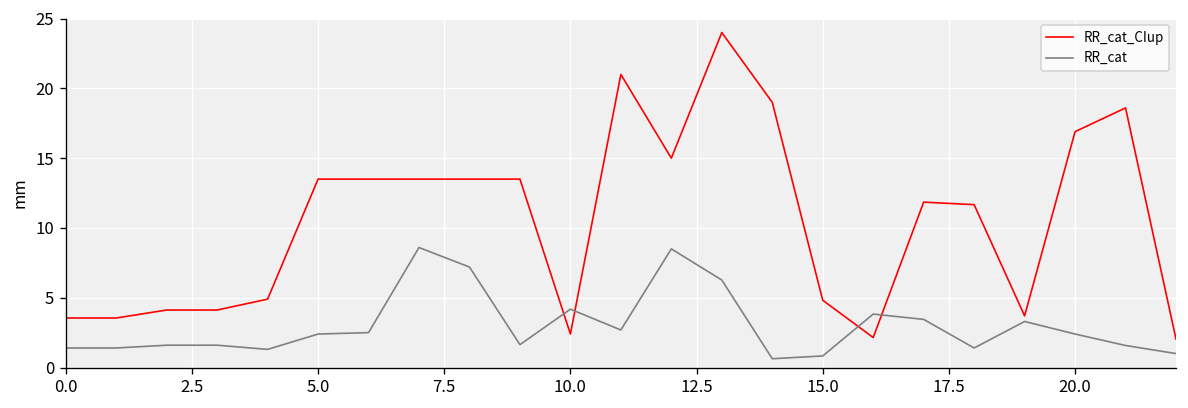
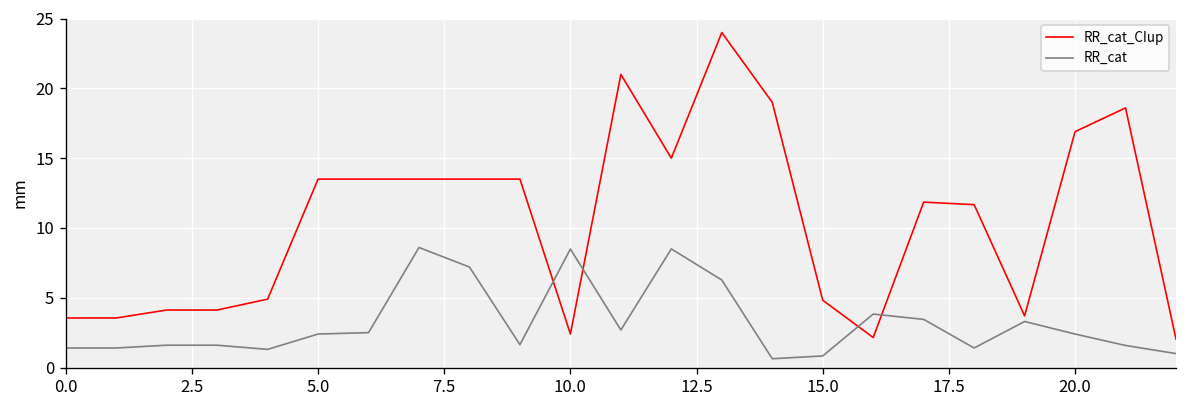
  {
    "RR_cat_CIup": {
      "0.0": 3.6,
      "5.0": 13.5,
      "10.0": 2.4,
      "15.0": 4.8,
      "20.0": 16.9
    },
    "RR_cat": {
      "0.0": 1.4,
      "5.0": 2.4,
-     "10.0": 4.2,
+     "10.0": 8.5,
      "15.0": 0.8,
      "20.0": 2.4
    }
  }
